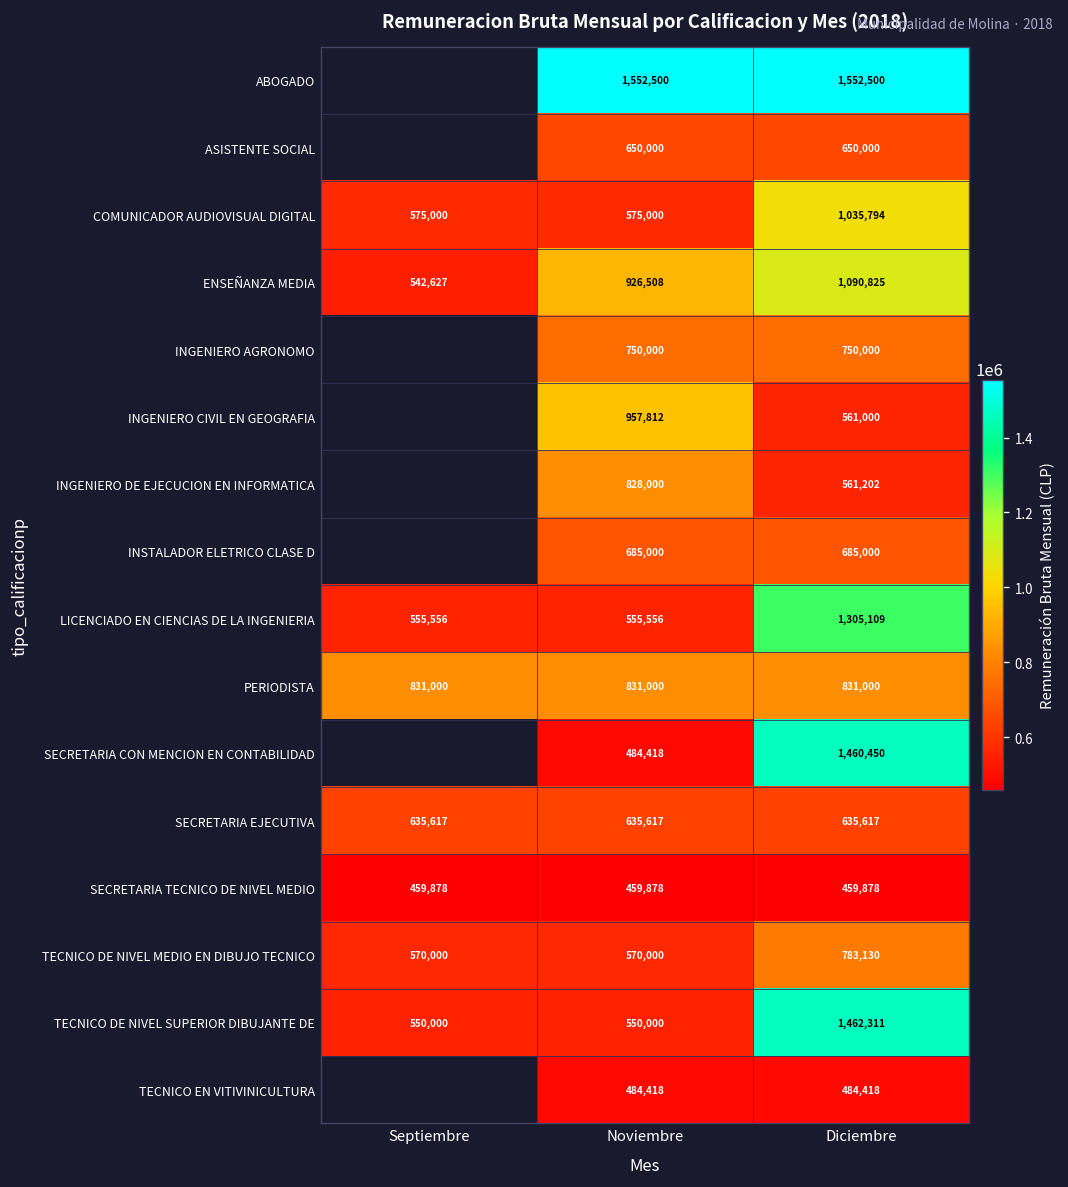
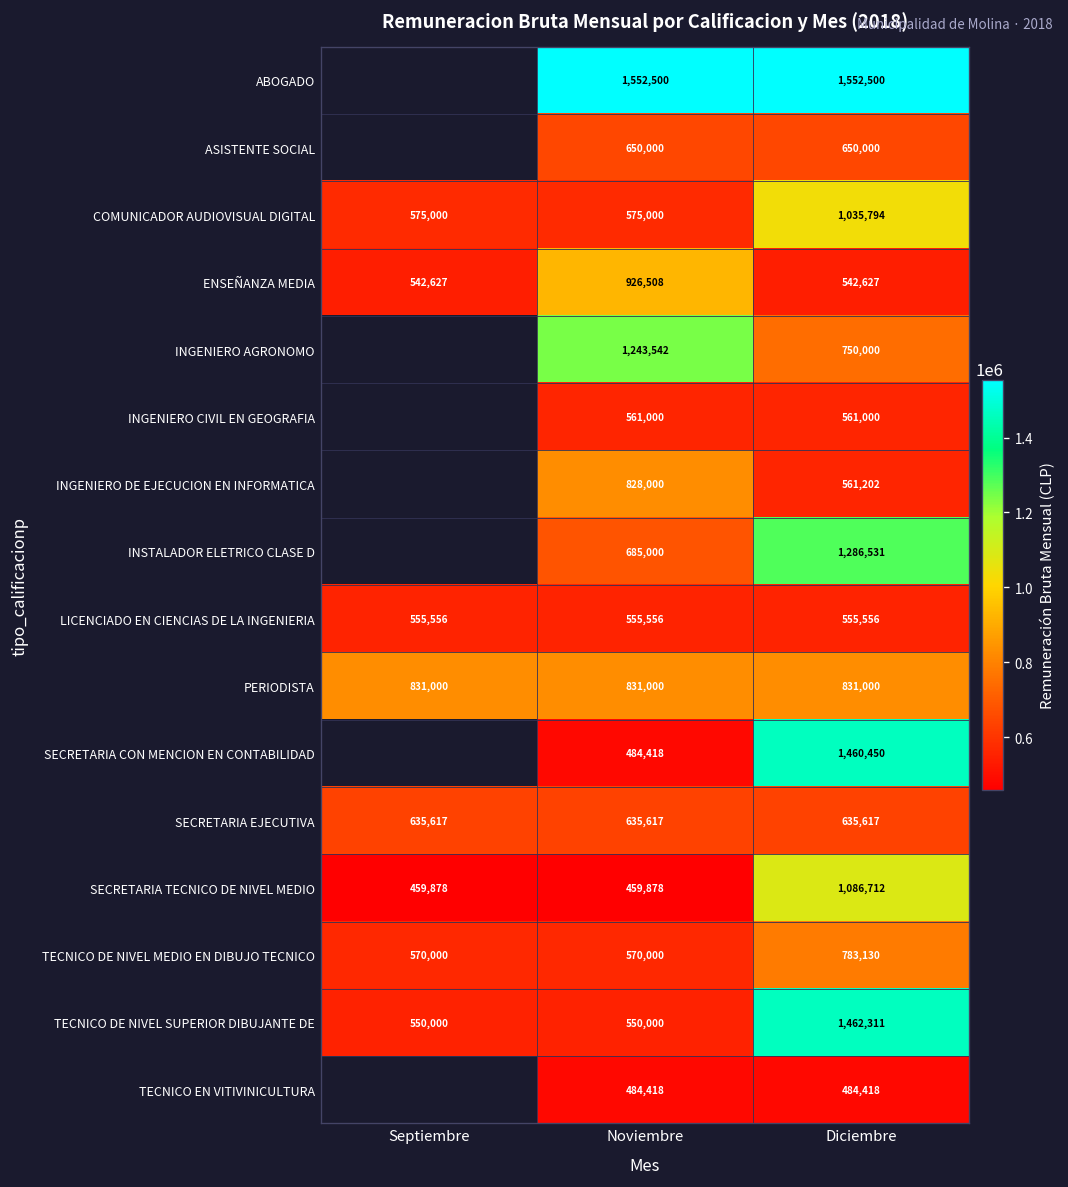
  {
    "ABOGADO": {
      "Noviembre": "1,552,500",
      "Diciembre": "1,552,500"
    },
    "ASISTENTE SOCIAL": {
      "Noviembre": "650,000",
      "Diciembre": "650,000"
    },
    "COMUNICADOR AUDIOVISUAL DIGITAL": {
      "Septiembre": "575,000",
      "Noviembre": "575,000",
      "Diciembre": "1,035,794"
    },
    "ENSEÑANZA MEDIA": {
      "Septiembre": "542,627",
      "Noviembre": "926,508",
-     "Diciembre": "1,090,825"
+     "Diciembre": "542,627"
    },
    "INGENIERO AGRONOMO": {
-     "Noviembre": "750,000",
+     "Noviembre": "1,243,542",
      "Diciembre": "750,000"
    },
    "INGENIERO CIVIL EN GEOGRAFIA": {
-     "Noviembre": "957,812",
+     "Noviembre": "561,000",
      "Diciembre": "561,000"
    },
    "INGENIERO DE EJECUCION EN INFORMATICA": {
      "Noviembre": "828,000",
      "Diciembre": "561,202"
    },
    "INSTALADOR ELETRICO CLASE D": {
      "Noviembre": "685,000",
-     "Diciembre": "685,000"
+     "Diciembre": "1,286,531"
    },
    "LICENCIADO EN CIENCIAS DE LA INGENIERIA": {
      "Septiembre": "555,556",
      "Noviembre": "555,556",
-     "Diciembre": "1,305,109"
+     "Diciembre": "555,556"
    },
    "PERIODISTA": {
      "Septiembre": "831,000",
      "Noviembre": "831,000",
      "Diciembre": "831,000"
    },
    "SECRETARIA CON MENCION EN CONTABILIDAD": {
      "Noviembre": "484,418",
      "Diciembre": "1,460,450"
    },
    "SECRETARIA EJECUTIVA": {
      "Septiembre": "635,617",
      "Noviembre": "635,617",
      "Diciembre": "635,617"
    },
    "SECRETARIA TECNICO DE NIVEL MEDIO": {
      "Septiembre": "459,878",
      "Noviembre": "459,878",
-     "Diciembre": "459,878"
+     "Diciembre": "1,086,712"
    },
    "TECNICO DE NIVEL MEDIO EN DIBUJO TECNICO": {
      "Septiembre": "570,000",
      "Noviembre": "570,000",
      "Diciembre": "783,130"
    },
    "TECNICO DE NIVEL SUPERIOR DIBUJANTE DE": {
      "Septiembre": "550,000",
      "Noviembre": "550,000",
      "Diciembre": "1,462,311"
    },
    "TECNICO EN VITIVINICULTURA": {
      "Noviembre": "484,418",
      "Diciembre": "484,418"
    }
  }
